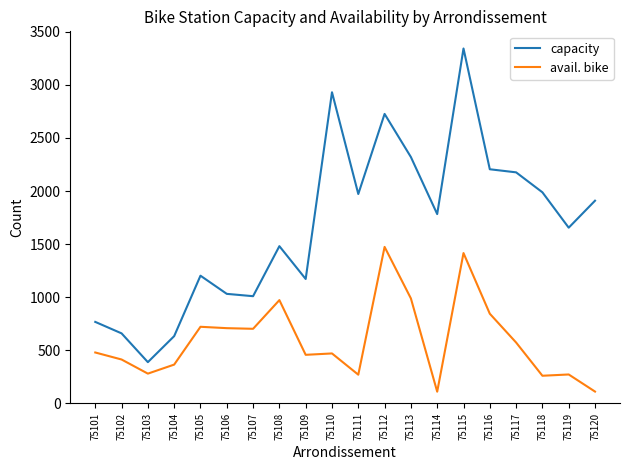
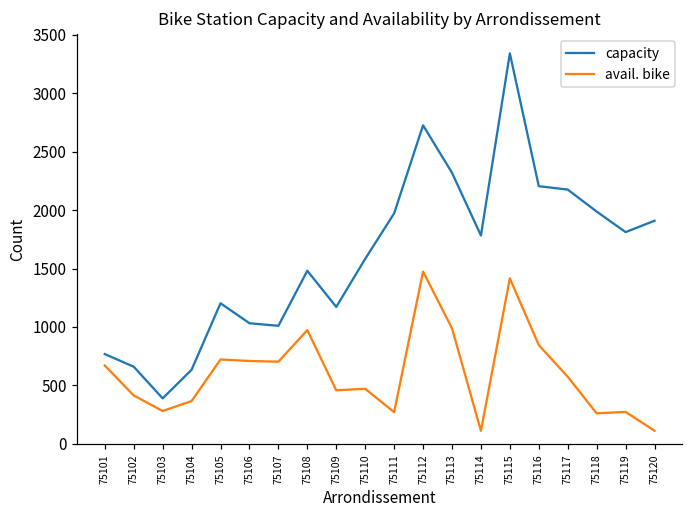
  {
    "capacity": {
      "75101": 770,
      "75102": 660,
      "75103": 390,
      "75104": 630,
      "75105": 1200,
      "75106": 1030,
      "75107": 1010,
      "75108": 1480,
      "75109": 1170,
-     "75110": 2930,
+     "75110": 1580,
      "75111": 1970,
      "75112": 2730,
      "75113": 2320,
      "75114": 1780,
      "75115": 3340,
      "75116": 2210,
      "75117": 2180,
      "75118": 1990,
-     "75119": 1660,
+     "75119": 1810,
      "75120": 1910
    },
    "avail. bike": {
-     "75101": 480,
+     "75101": 670,
      "75102": 410,
      "75103": 280,
      "75104": 370,
      "75105": 720,
      "75106": 710,
      "75107": 700,
      "75108": 970,
      "75109": 460,
      "75110": 470,
      "75111": 270,
      "75112": 1470,
      "75113": 990,
      "75114": 110,
      "75115": 1420,
      "75116": 850,
      "75117": 570,
      "75118": 260,
      "75119": 270,
      "75120": 110
    }
  }
